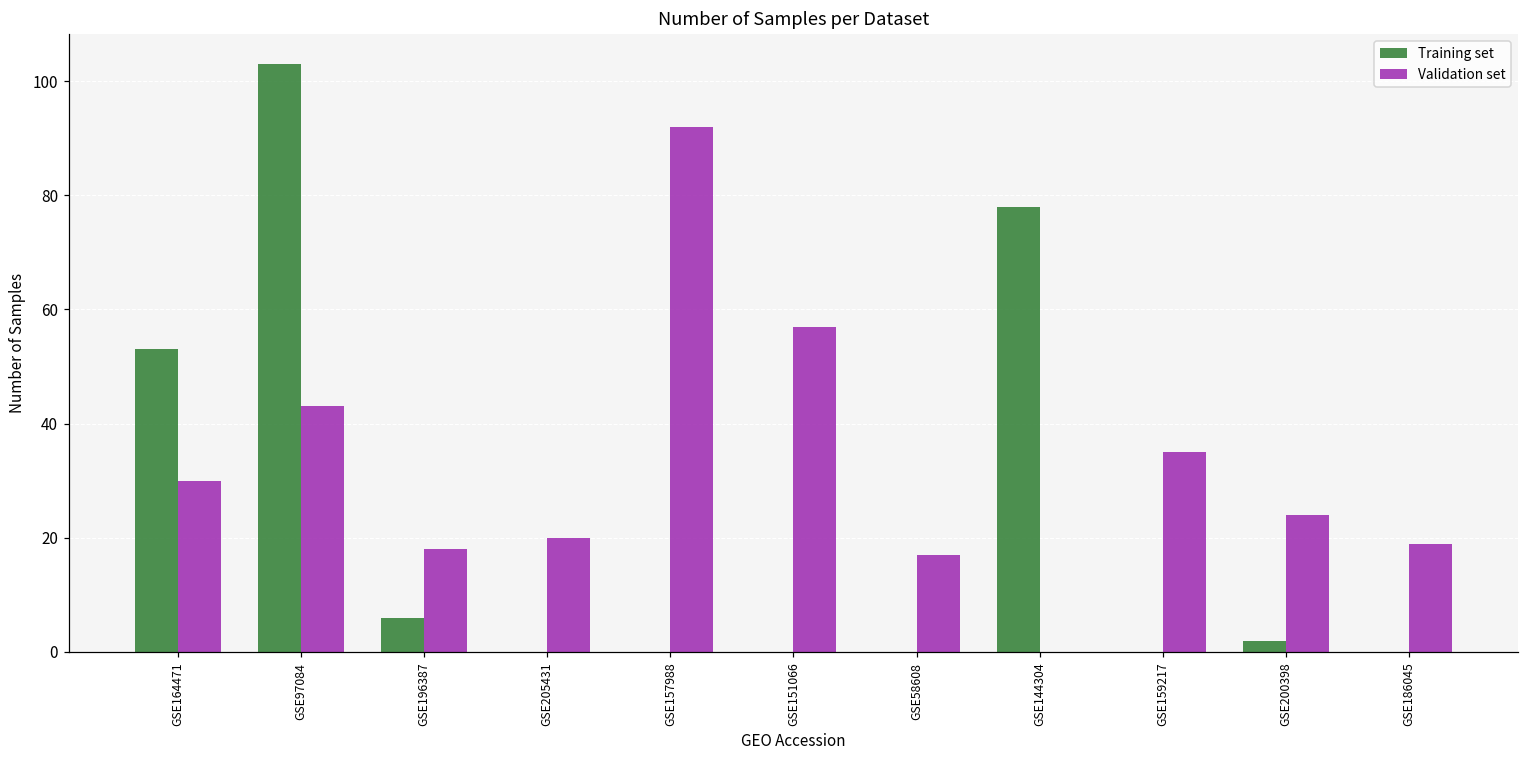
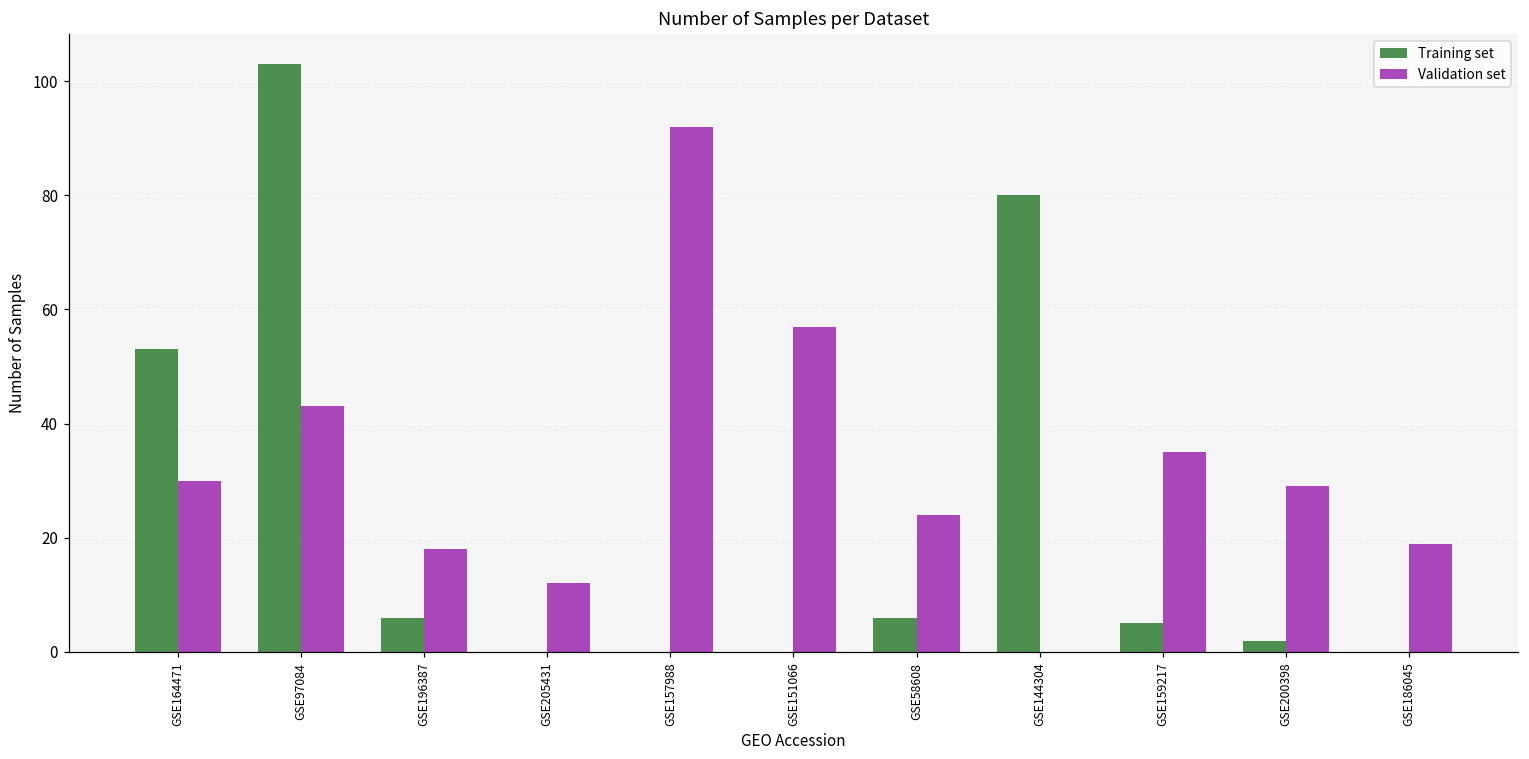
  {
    "Training set": {
      "GSE164471": 53,
      "GSE97084": 103,
      "GSE196387": 6,
      "GSE205431": 0,
      "GSE157988": 0,
      "GSE151066": 0,
-     "GSE58608": 0,
-     "GSE144304": 78,
-     "GSE159217": 0,
+     "GSE58608": 6,
+     "GSE144304": 80,
+     "GSE159217": 5,
      "GSE200398": 2,
      "GSE186045": 0
    },
    "Validation set": {
      "GSE164471": 30,
      "GSE97084": 43,
      "GSE196387": 18,
-     "GSE205431": 20,
+     "GSE205431": 12,
      "GSE157988": 92,
      "GSE151066": 57,
-     "GSE58608": 17,
+     "GSE58608": 24,
      "GSE144304": 0,
      "GSE159217": 35,
-     "GSE200398": 24,
+     "GSE200398": 29,
      "GSE186045": 19
    }
  }
